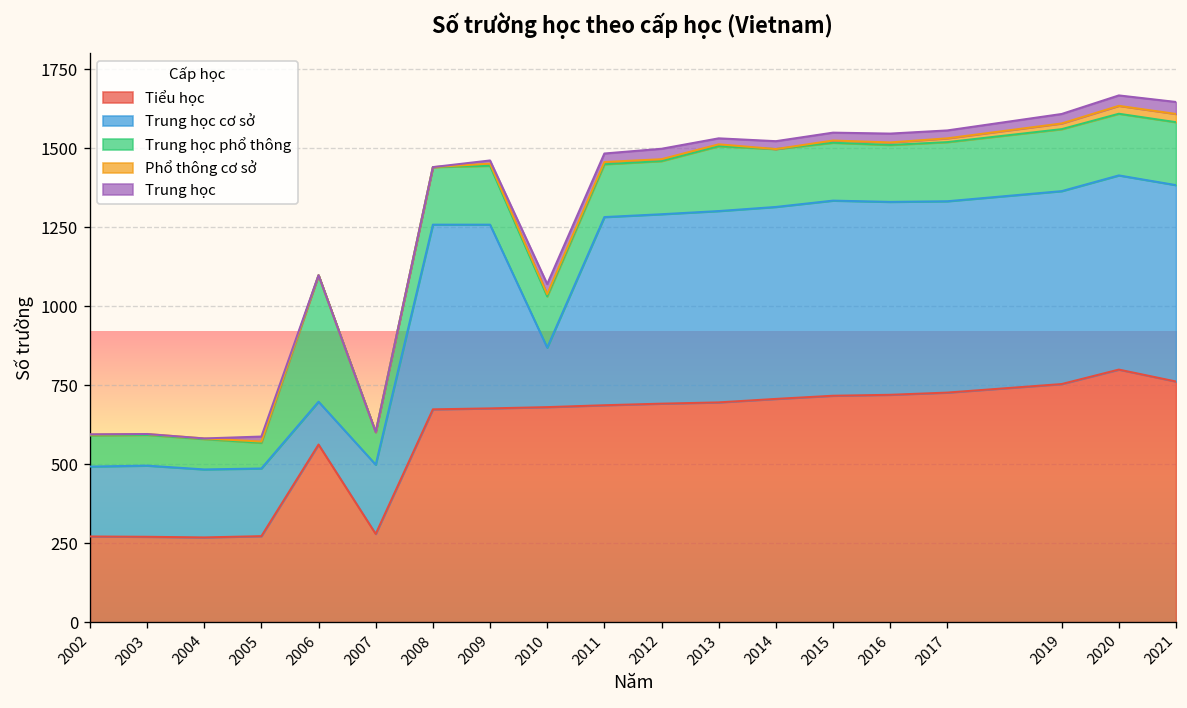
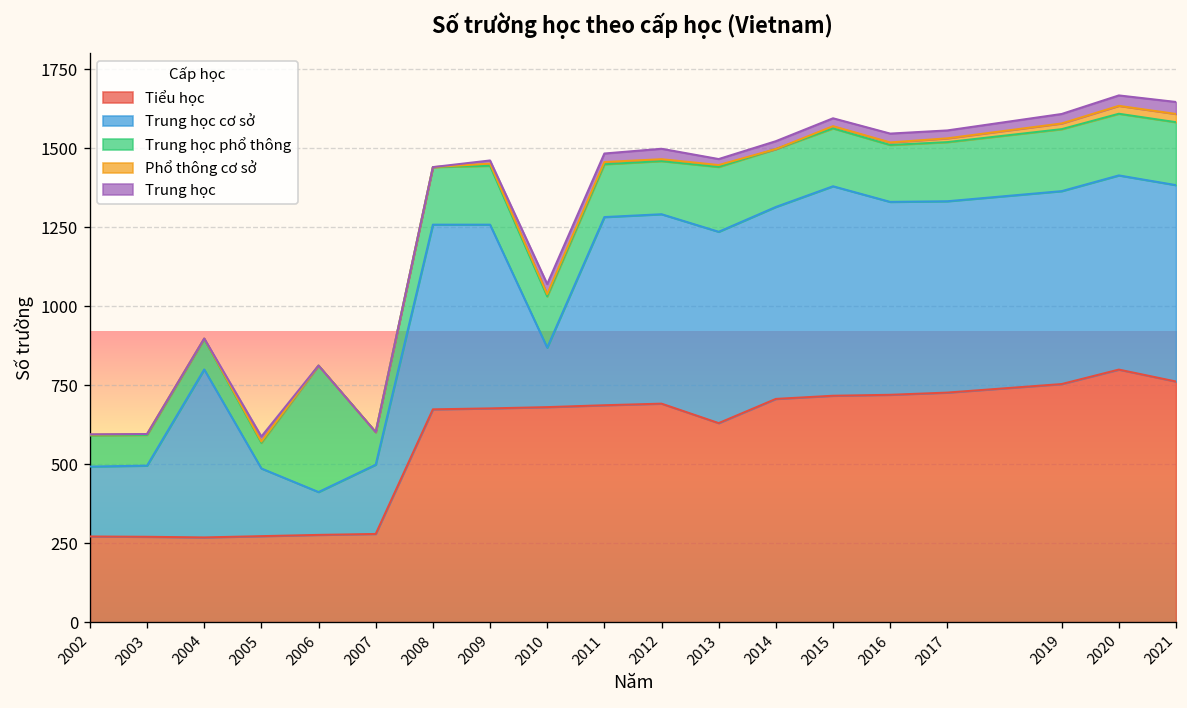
  {
    "Tiểu học": {
      "2002": 270,
      "2003": 270,
      "2004": 270,
      "2005": 270,
-     "2006": 560,
+     "2006": 280,
      "2007": 280,
      "2008": 670,
      "2009": 680,
      "2010": 680,
      "2011": 690,
      "2012": 690,
-     "2013": 700,
+     "2013": 630,
      "2014": 710,
      "2015": 720,
      "2016": 720,
      "2017": 730,
      "2019": 750,
      "2020": 800,
      "2021": 760
    },
    "Trung học cơ sở": {
      "2002": 220,
      "2003": 230,
-     "2004": 220,
+     "2004": 530,
      "2005": 210,
      "2006": 140,
      "2007": 220,
      "2008": 580,
      "2009": 580,
      "2010": 190,
      "2011": 600,
      "2012": 600,
      "2013": 610,
      "2014": 610,
-     "2015": 620,
+     "2015": 660,
      "2016": 610,
      "2017": 610,
      "2019": 610,
      "2020": 610,
      "2021": 620
    },
    "Trung học phổ thông": {
      "2017": 190,
      "2019": 200,
      "2020": 200,
      "2021": 200
    },
    "Phổ thông cơ sở": {
      "2017": 10,
      "2019": 20,
      "2020": 30,
      "2021": 30
    },
    "Trung học": {
      "2005": 20,
      "2009": 10,
      "2010": 30,
      "2011": 30,
      "2012": 30,
      "2013": 20,
      "2014": 30,
      "2015": 30,
      "2016": 30,
      "2017": 30,
      "2019": 30,
      "2020": 30,
      "2021": 40
    }
  }
